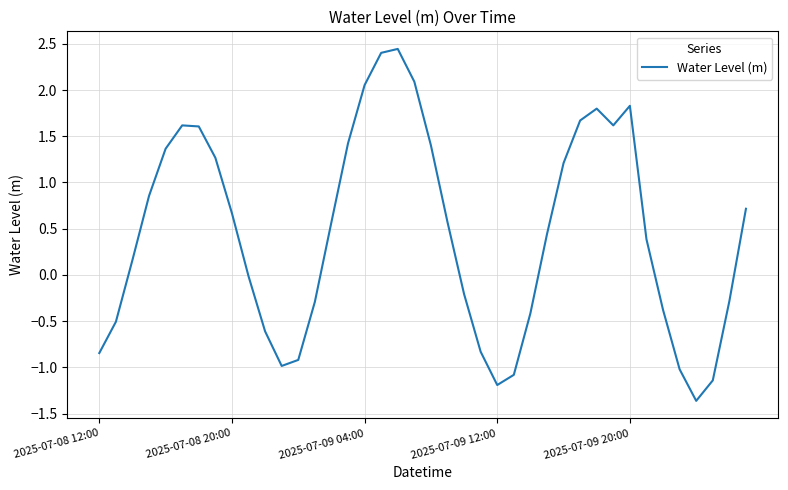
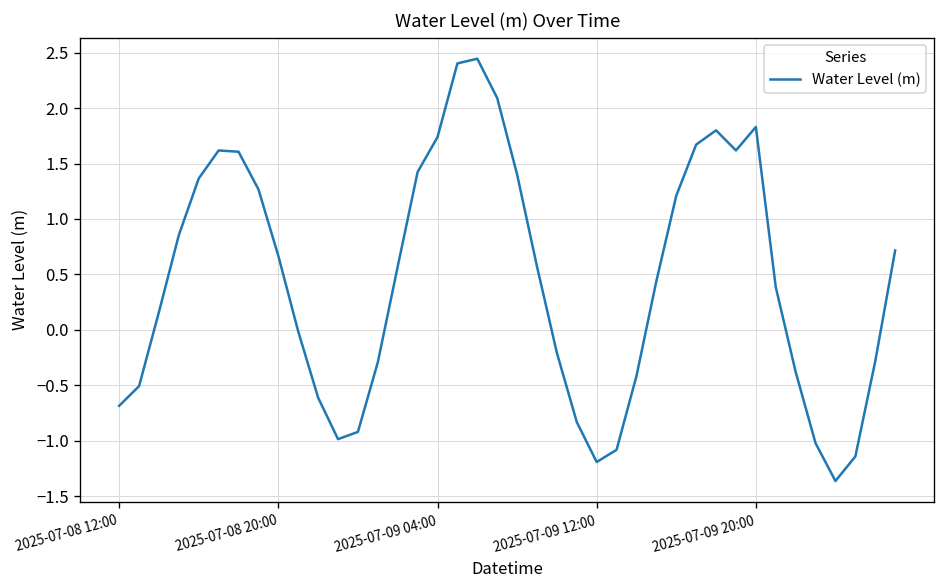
  {
-   "2025-07-08 12:00": -0.8,
+   "2025-07-08 12:00": -0.7,
    "2025-07-08 20:00": 0.7,
-   "2025-07-09 04:00": 2.1,
+   "2025-07-09 04:00": 1.7,
    "2025-07-09 12:00": -1.2,
    "2025-07-09 20:00": 1.8
  }
